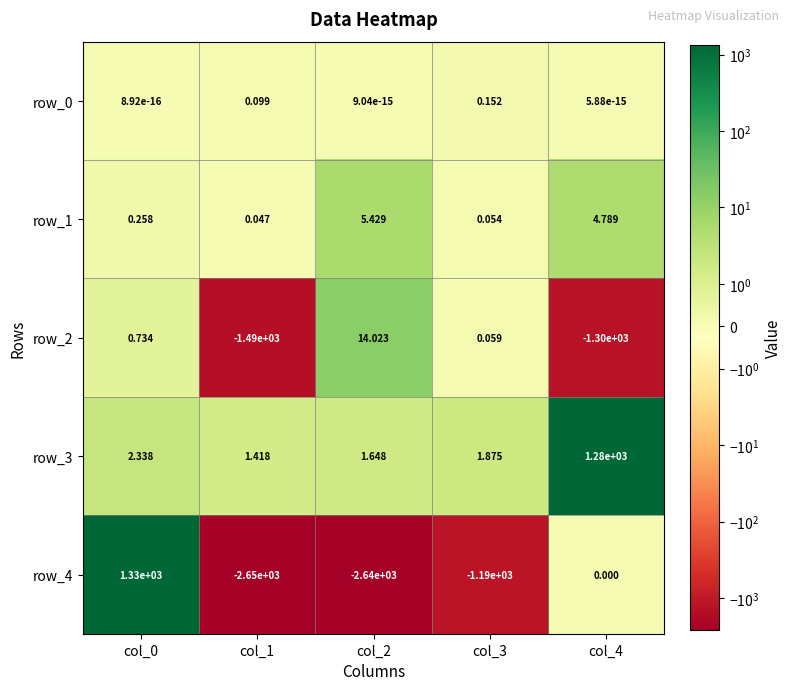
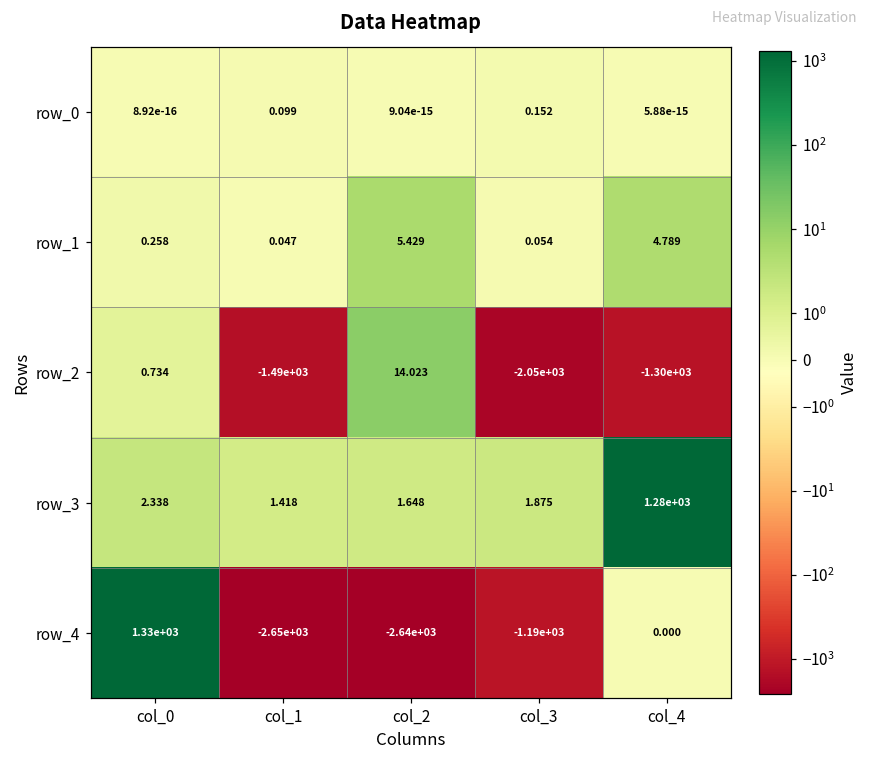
  {
    "row_0": {
      "col_0": "8.92e-16",
      "col_1": "0.099",
      "col_2": "9.04e-15",
      "col_3": "0.152",
      "col_4": "5.88e-15"
    },
    "row_1": {
      "col_0": "0.258",
      "col_1": "0.047",
      "col_2": "5.429",
      "col_3": "0.054",
      "col_4": "4.789"
    },
    "row_2": {
      "col_0": "0.734",
      "col_1": "-1.49e+03",
      "col_2": "14.023",
-     "col_3": "0.059",
+     "col_3": "-2.05e+03",
      "col_4": "-1.30e+03"
    },
    "row_3": {
      "col_0": "2.338",
      "col_1": "1.418",
      "col_2": "1.648",
      "col_3": "1.875",
      "col_4": "1.28e+03"
    },
    "row_4": {
      "col_0": "1.33e+03",
      "col_1": "-2.65e+03",
      "col_2": "-2.64e+03",
      "col_3": "-1.19e+03",
      "col_4": "0.000"
    }
  }
